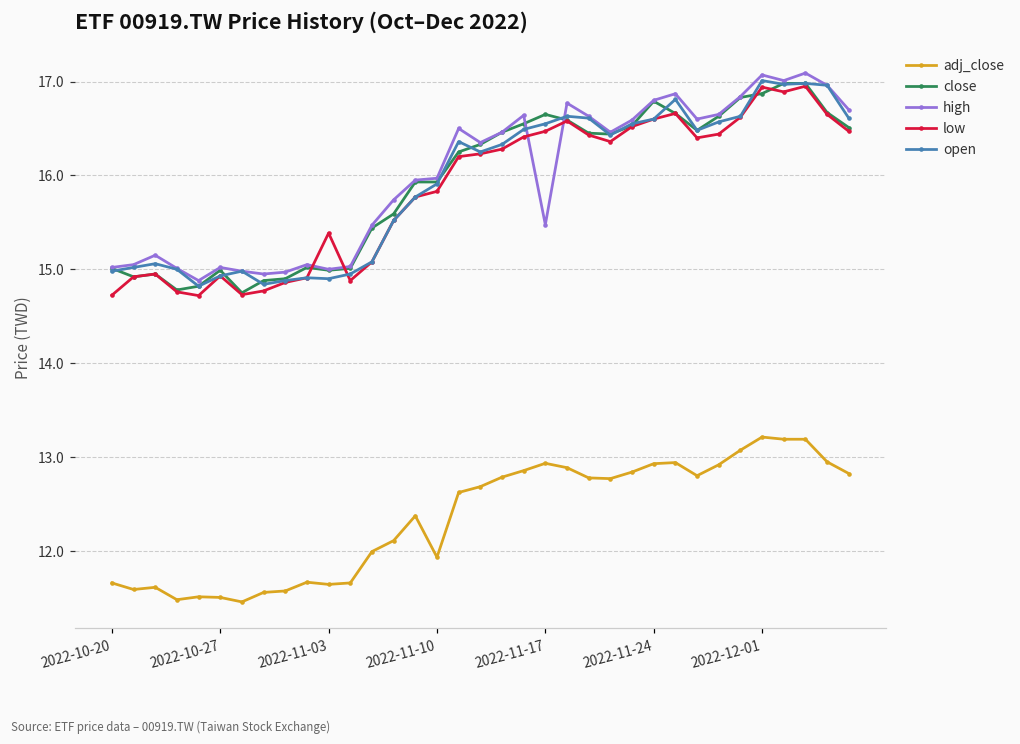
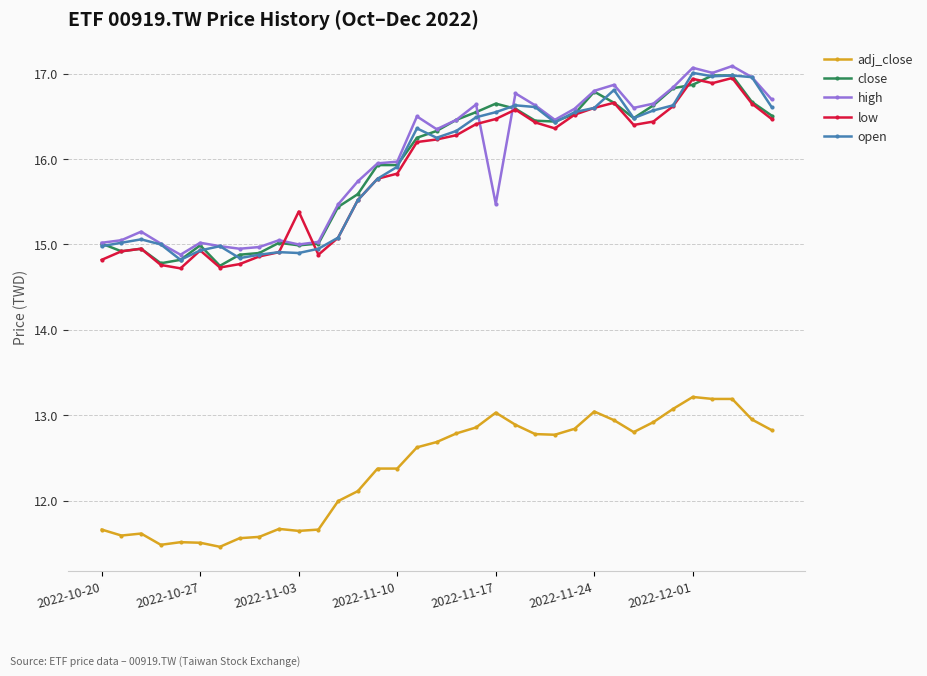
  {
    "adj_close": {
      "2022-10-20": 11.7,
      "2022-10-27": 11.5,
      "2022-11-03": 11.6,
-     "2022-11-10": 11.9,
-     "2022-11-17": 12.9,
-     "2022-11-24": 12.9,
+     "2022-11-10": 12.4,
+     "2022-11-17": 13.0,
+     "2022-11-24": 13.0,
      "2022-12-01": 13.2
    },
    "close": {
      "2022-11-17": 16.6,
      "2022-12-01": 16.9
    },
    "high": {
      "2022-11-10": 16.0,
      "2022-11-17": 15.5,
      "2022-12-01": 17.1
    },
    "low": {
-     "2022-10-20": 14.7,
+     "2022-10-20": 14.8,
      "2022-11-03": 15.4,
      "2022-11-10": 15.8,
      "2022-11-17": 16.5,
      "2022-12-01": 16.9
    },
    "open": {
      "2022-10-20": 15.0,
      "2022-11-03": 14.9,
      "2022-11-17": 16.5,
      "2022-12-01": 17.0
    }
  }
